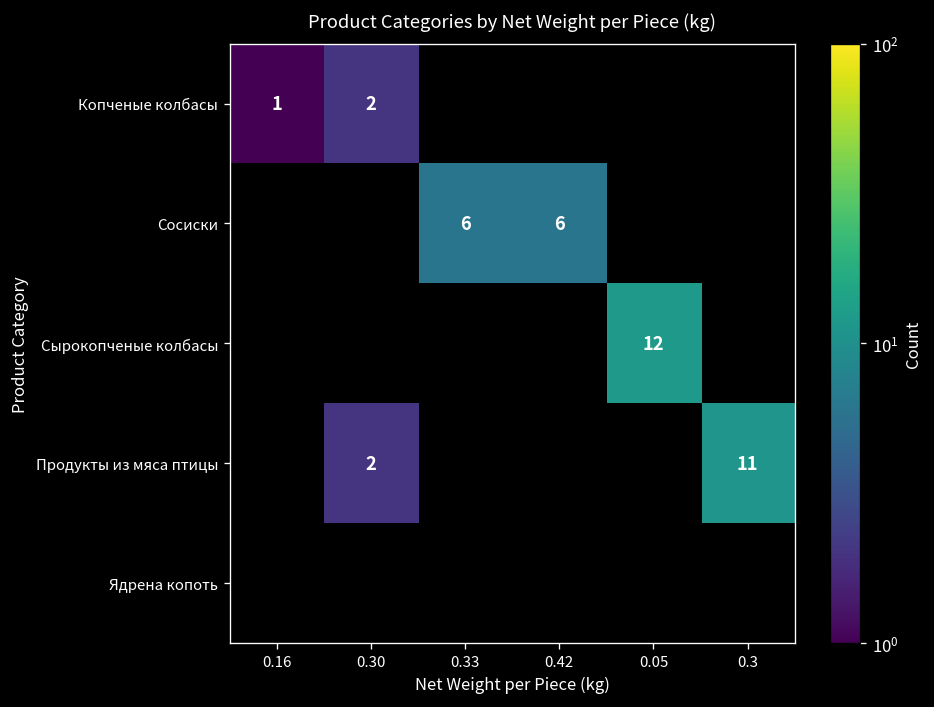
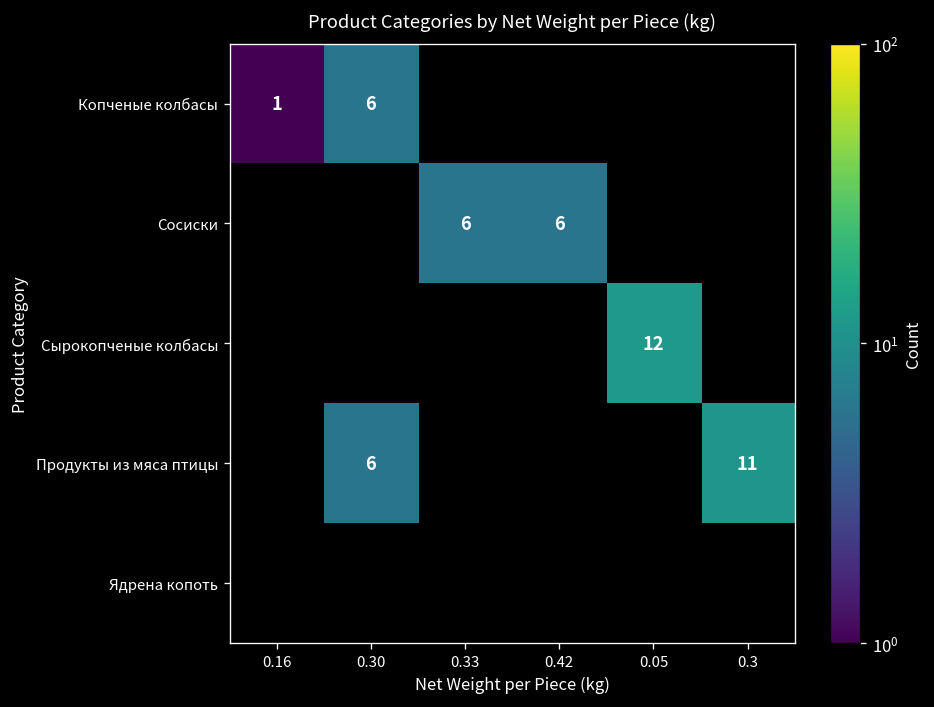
  {
    "Копченые колбасы": {
      "0.16": 1,
-     "0.30": 2
+     "0.30": 6
    },
    "Сосиски": {
      "0.33": 6,
      "0.42": 6
    },
    "Сырокопченые колбасы": {
      "0.05": 12
    },
    "Продукты из мяса птицы": {
-     "0.30": 2,
+     "0.30": 6,
      "0.3": 11
    }
  }
